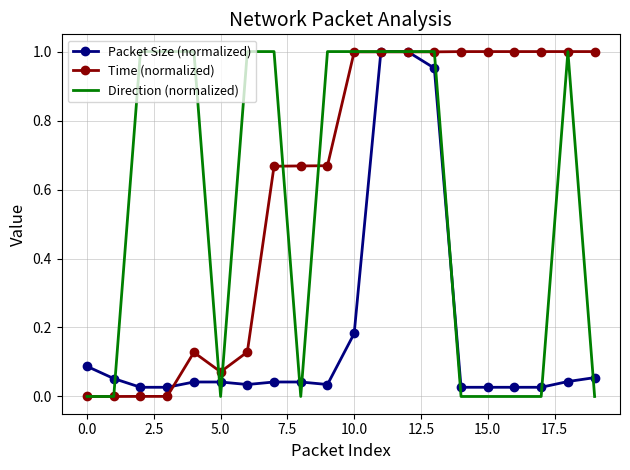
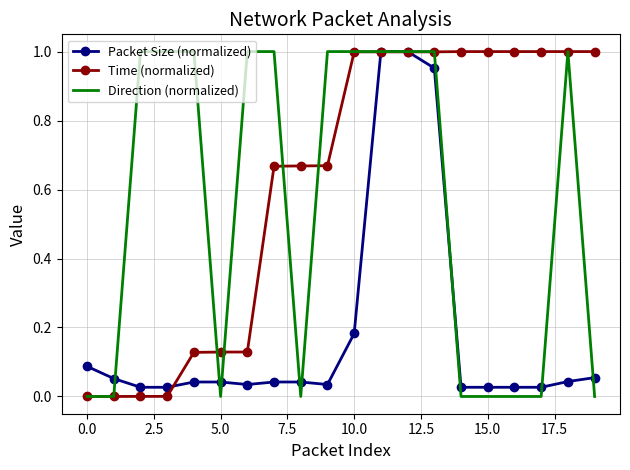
  {
    "Packet Size (normalized)": {
      "0.0": 0.09,
      "5.0": 0.04,
      "10.0": 0.18,
      "15.0": 0.03
    },
    "Time (normalized)": {
-     "5.0": 0.07,
+     "5.0": 0.13,
      "15.0": 1.00
    },
    "Direction (normalized)": {
      "5.0": 0.00,
      "15.0": 0.00
    }
  }
